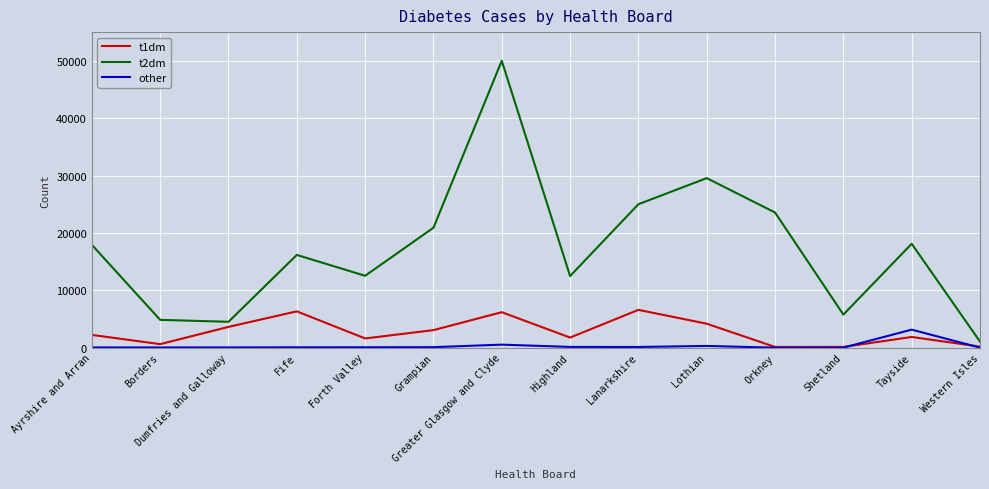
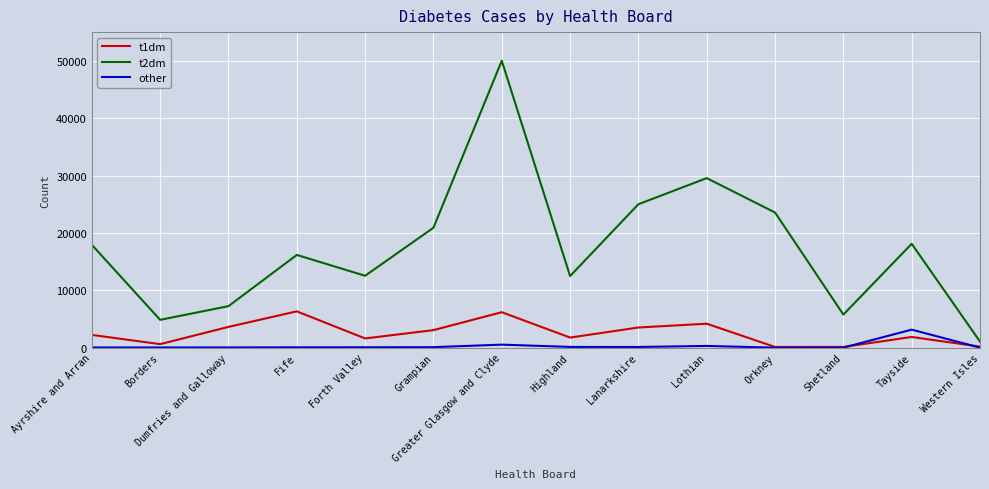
  {
    "t1dm": {
      "Ayrshire and Arran": 2000,
      "Borders": 1000,
      "Dumfries and Galloway": 4000,
      "Fife": 6000,
      "Forth Valley": 2000,
      "Grampian": 3000,
      "Greater Glasgow and Clyde": 6000,
      "Highland": 2000,
-     "Lanarkshire": 7000,
+     "Lanarkshire": 4000,
      "Lothian": 4000,
      "Tayside": 2000
    },
    "t2dm": {
      "Ayrshire and Arran": 18000,
      "Borders": 5000,
-     "Dumfries and Galloway": 5000,
+     "Dumfries and Galloway": 7000,
      "Fife": 16000,
      "Forth Valley": 13000,
      "Grampian": 21000,
      "Greater Glasgow and Clyde": 50000,
      "Highland": 12000,
      "Lanarkshire": 25000,
      "Lothian": 30000,
      "Orkney": 24000,
      "Shetland": 6000,
      "Tayside": 18000,
      "Western Isles": 1000
    },
    "other": {
      "Ayrshire and Arran": 0,
      "Borders": 0,
      "Dumfries and Galloway": 0,
      "Fife": 0,
      "Forth Valley": 0,
      "Grampian": 0,
      "Greater Glasgow and Clyde": 1000,
      "Highland": 0,
      "Lanarkshire": 0,
      "Lothian": 0,
      "Tayside": 3000
    }
  }
